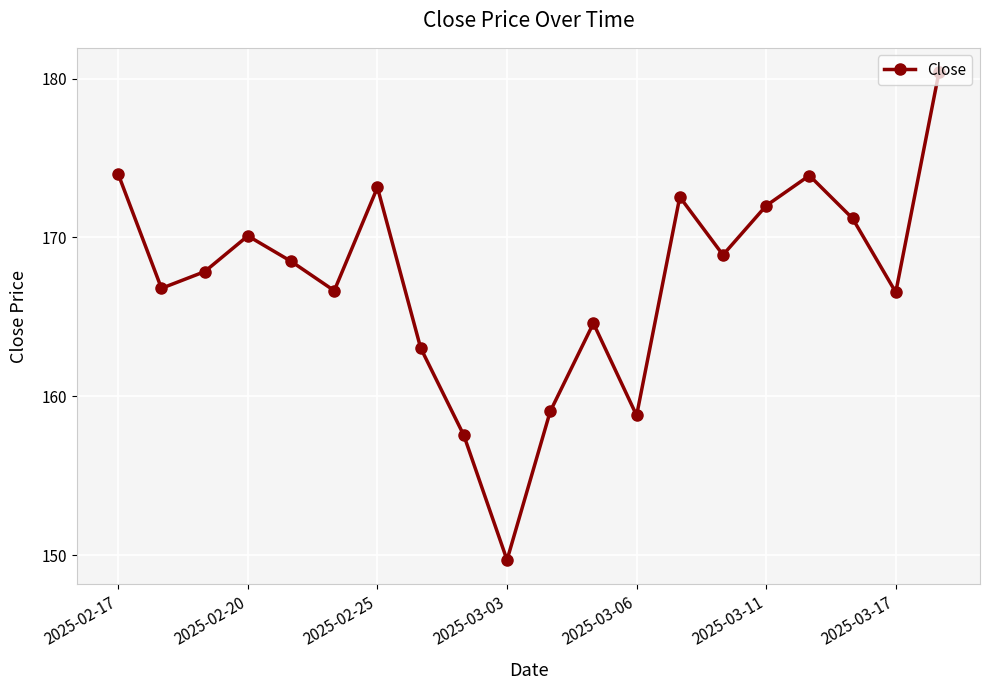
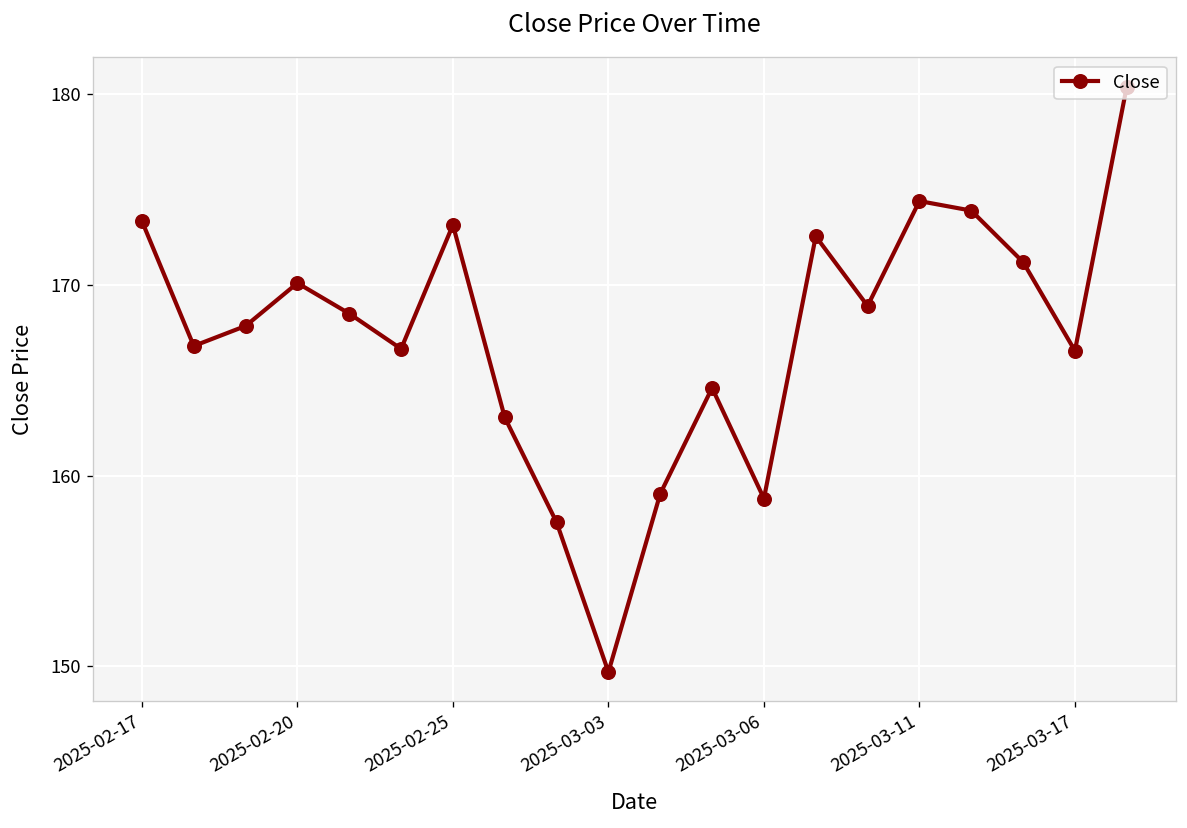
  {
-   "2025-02-17": 174.0,
+   "2025-02-17": 173.4,
    "2025-02-20": 170.1,
    "2025-02-25": 173.2,
    "2025-03-03": 149.7,
    "2025-03-06": 158.8,
-   "2025-03-11": 172.0,
+   "2025-03-11": 174.4,
    "2025-03-17": 166.6
  }
